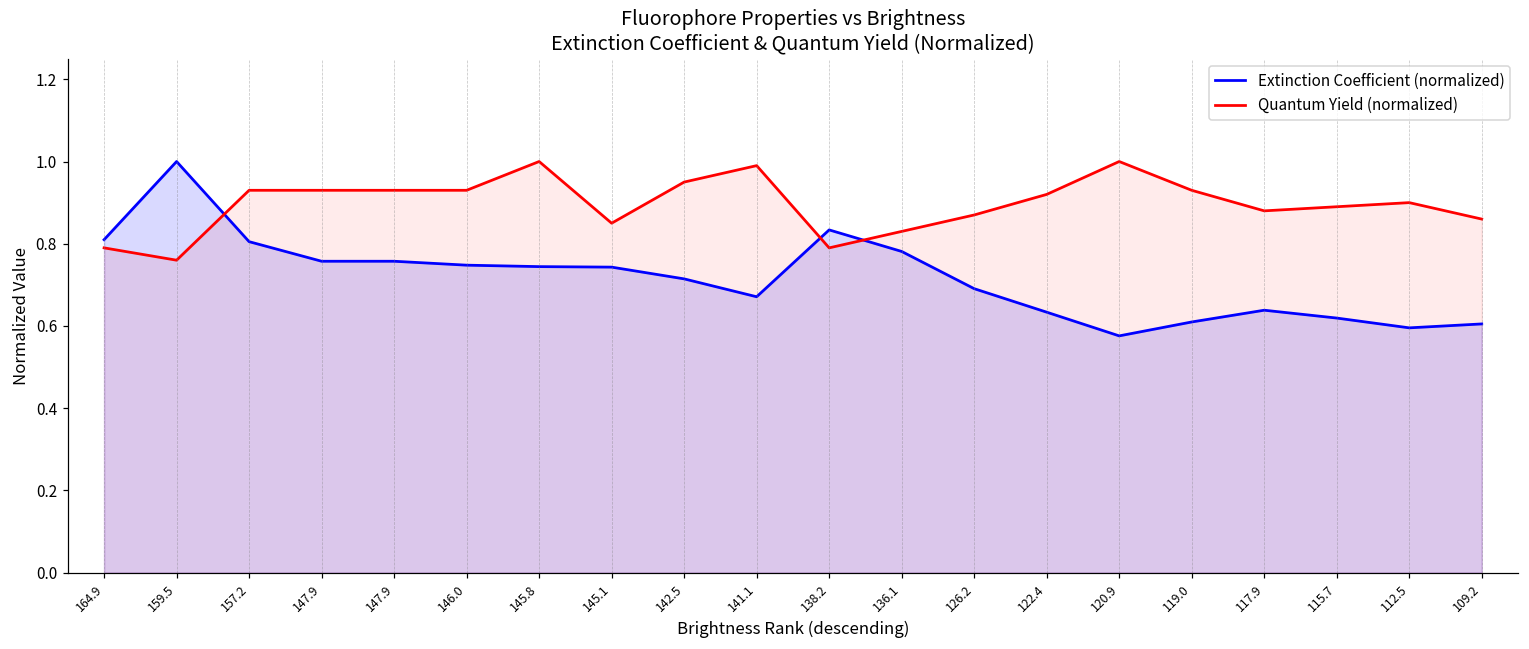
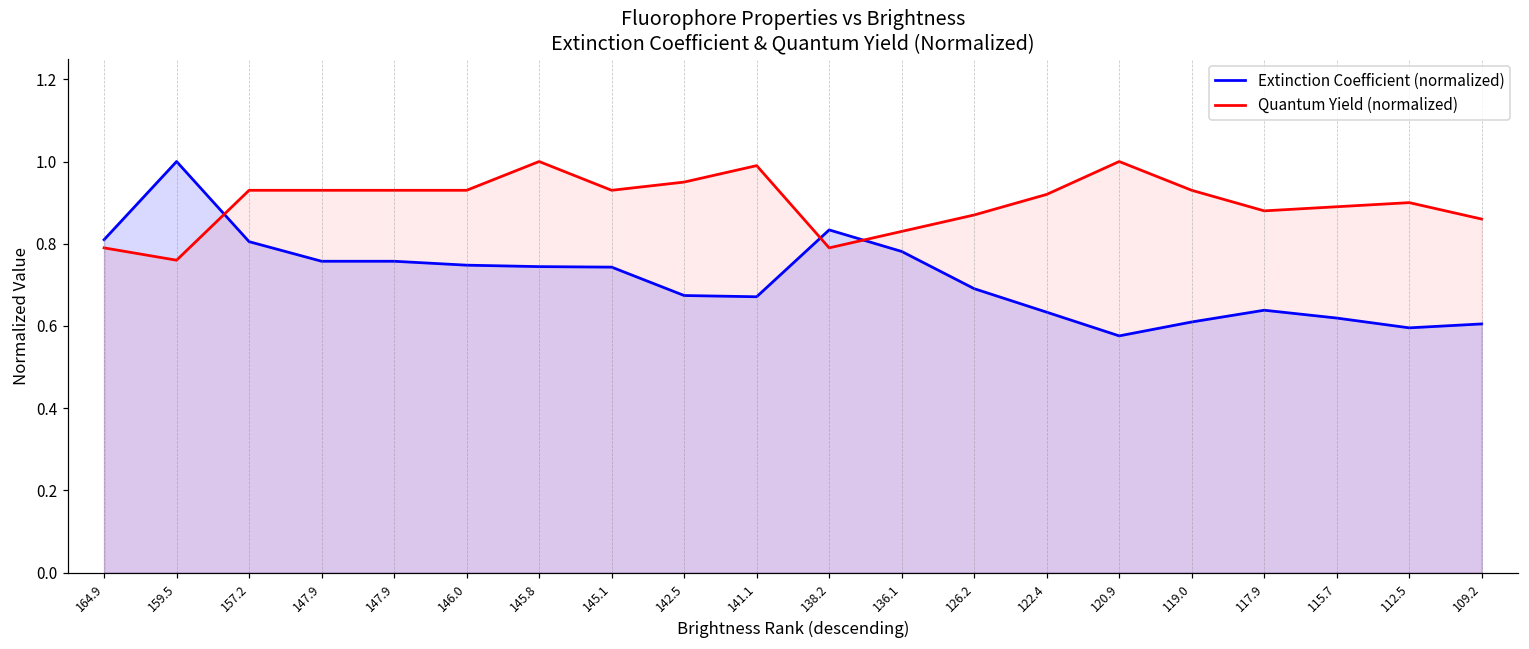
  {
    "Extinction Coefficient (normalized)": {
      "164.9": 0.81,
      "159.5": 1.00,
      "157.2": 0.81,
      "146.0": 0.75,
      "145.8": 0.74,
      "145.1": 0.74,
-     "142.5": 0.71,
+     "142.5": 0.67,
      "141.1": 0.67,
      "138.2": 0.83,
      "136.1": 0.78,
      "126.2": 0.69,
      "122.4": 0.63,
      "120.9": 0.58,
      "119.0": 0.61,
      "117.9": 0.64,
      "115.7": 0.62,
      "112.5": 0.60,
      "109.2": 0.61
    },
    "Quantum Yield (normalized)": {
      "164.9": 0.79,
      "159.5": 0.76,
      "157.2": 0.93,
      "146.0": 0.93,
      "145.8": 1.00,
-     "145.1": 0.85,
+     "145.1": 0.93,
      "142.5": 0.95,
      "141.1": 0.99,
      "138.2": 0.79,
      "136.1": 0.83,
      "126.2": 0.87,
      "122.4": 0.92,
      "120.9": 1.00,
      "119.0": 0.93,
      "117.9": 0.88,
      "115.7": 0.89,
      "112.5": 0.90,
      "109.2": 0.86
    }
  }
